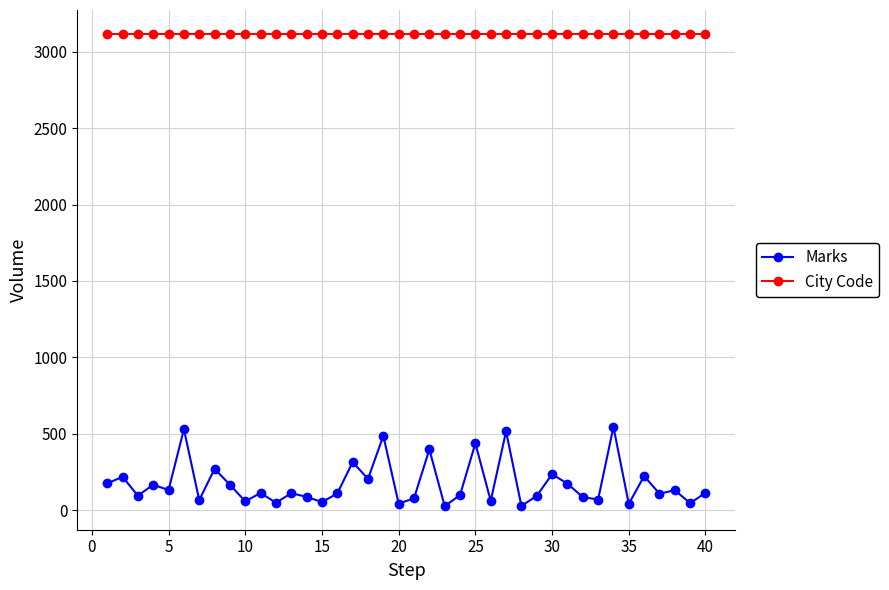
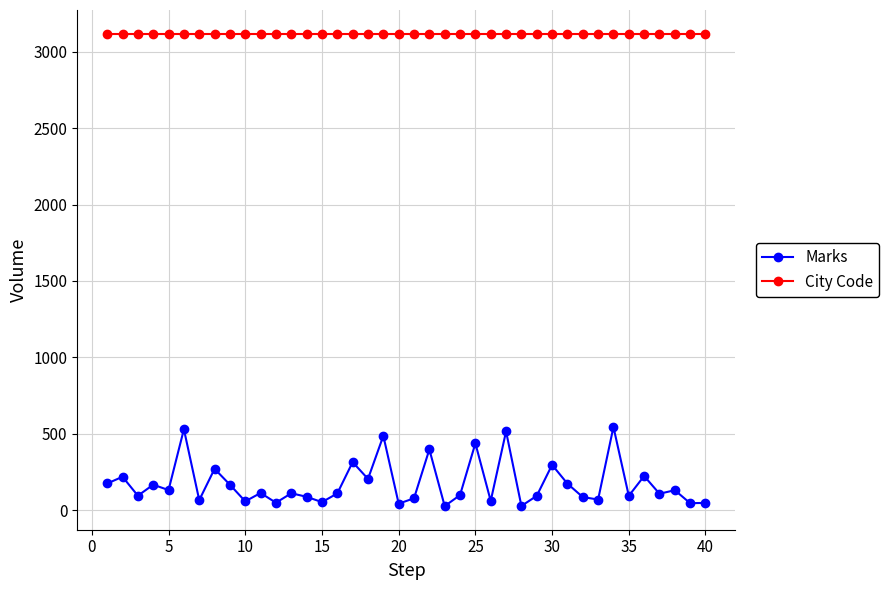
  {
    "Marks": {
      "5": 130,
      "10": 60,
      "15": 50,
      "20": 40,
      "25": 440,
-     "30": 240,
-     "35": 40,
-     "40": 110
+     "30": 300,
+     "35": 90,
+     "40": 50
    },
    "City Code": {
      "5": 3120,
      "10": 3120,
      "15": 3120,
      "20": 3120,
      "25": 3120,
      "30": 3120,
      "35": 3120,
      "40": 3120
    }
  }
